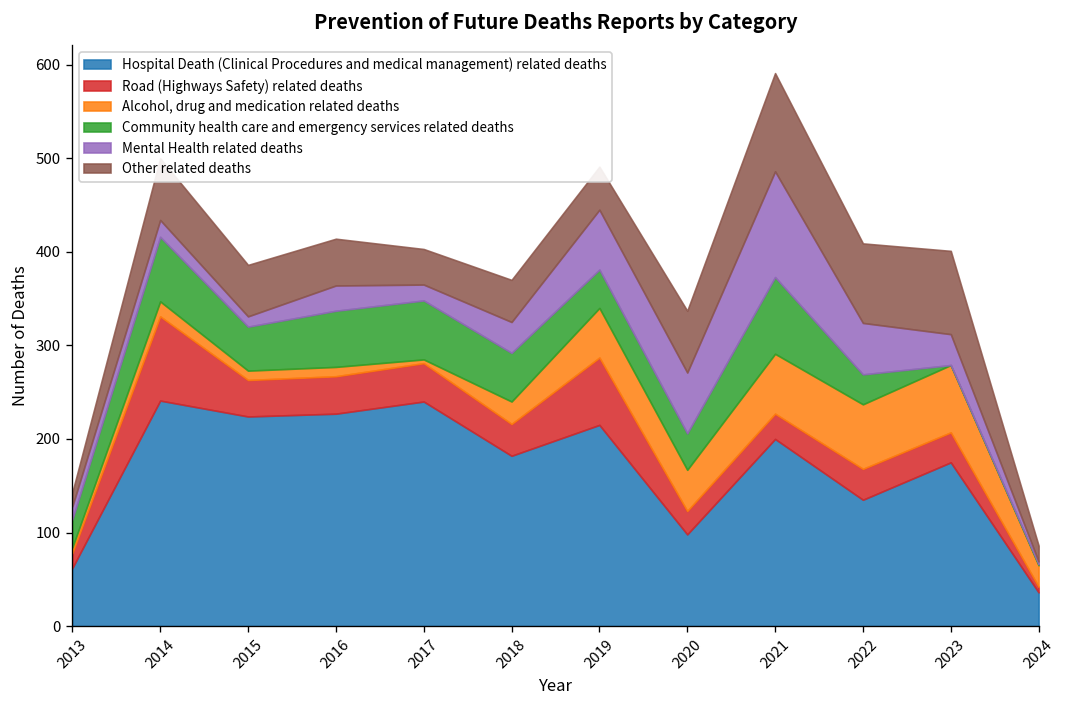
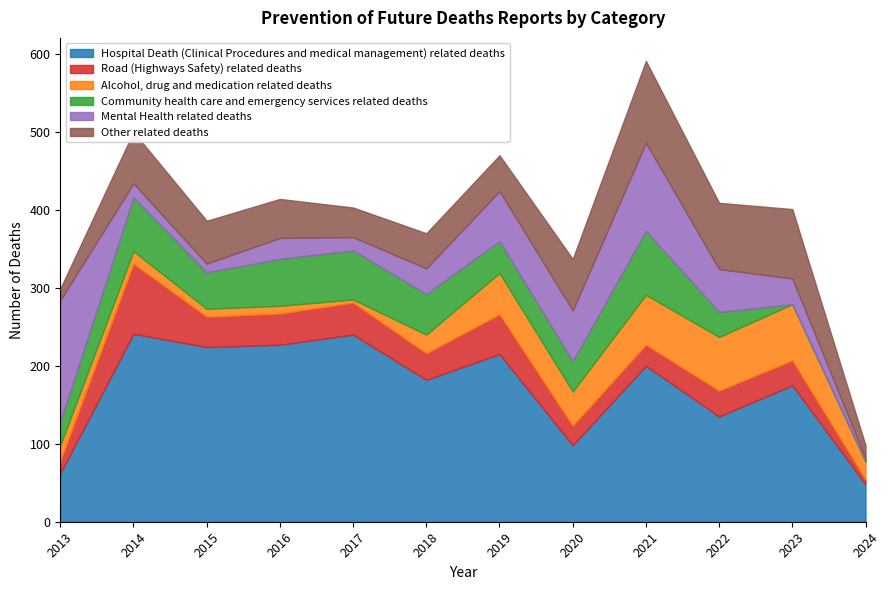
  {
    "Hospital Death (Clinical Procedures and medical management) related deaths": {
      "2013": 60,
      "2014": 240,
      "2015": 220,
      "2016": 230,
      "2017": 240,
      "2018": 180,
      "2019": 220,
      "2020": 100,
      "2021": 200,
      "2022": 140,
      "2023": 180,
-     "2024": 40
+     "2024": 50
    },
    "Road (Highways Safety) related deaths": {
      "2013": 20,
      "2014": 90,
      "2015": 40,
      "2016": 40,
      "2017": 40,
      "2018": 30,
-     "2019": 70,
+     "2019": 50,
      "2020": 30,
      "2021": 30,
      "2022": 30,
      "2023": 30,
      "2024": 10
    },
    "Alcohol, drug and medication related deaths": {
-     "2013": 10,
+     "2013": 20,
      "2014": 20,
      "2015": 10,
      "2016": 10,
      "2017": 0,
      "2018": 20,
      "2019": 50,
      "2020": 40,
      "2021": 60,
      "2022": 70
    },
    "Community health care and emergency services related deaths": {
      "2013": 30,
      "2014": 70,
      "2015": 50,
      "2016": 60,
      "2017": 60,
      "2018": 50,
      "2019": 40,
      "2020": 40,
      "2021": 80,
      "2022": 30
    },
    "Mental Health related deaths": {
-     "2013": 10,
+     "2013": 160,
      "2014": 20,
      "2015": 10,
      "2016": 30,
      "2017": 20,
      "2018": 30,
      "2019": 60,
      "2020": 70,
      "2021": 110,
      "2022": 60,
      "2023": 30
    },
    "Other related deaths": {
      "2013": 20,
      "2015": 60,
      "2016": 50,
      "2017": 40,
      "2018": 50,
      "2020": 70,
      "2021": 110,
      "2022": 90,
      "2023": 90,
      "2024": 20
    }
  }
